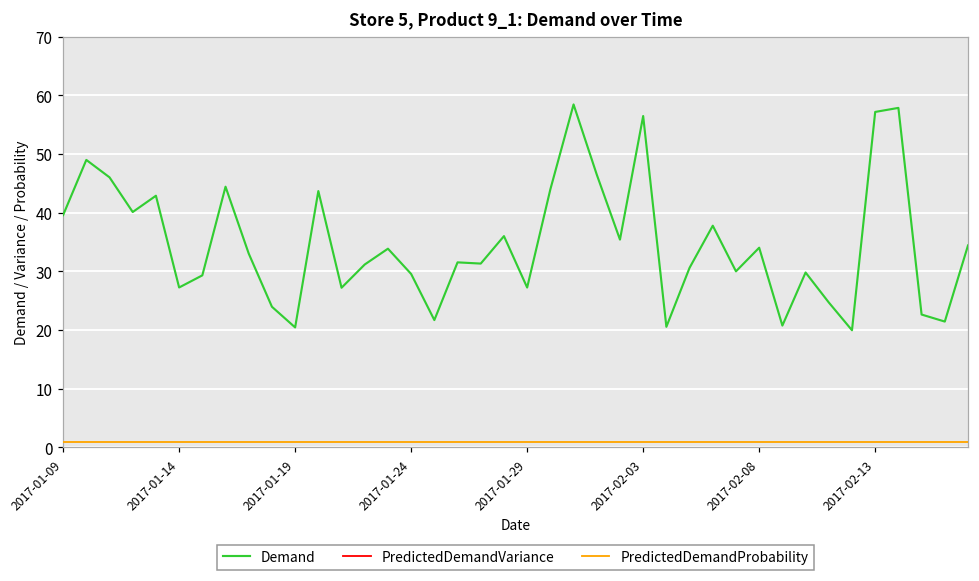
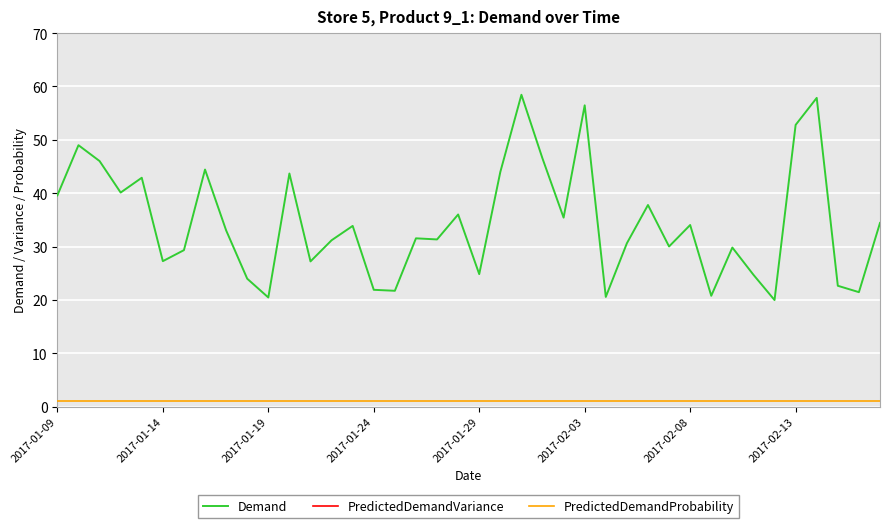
  {
    "Demand": {
      "2017-01-09": 40,
      "2017-01-14": 27,
      "2017-01-19": 20,
-     "2017-01-24": 30,
-     "2017-01-29": 27,
+     "2017-01-24": 22,
+     "2017-01-29": 25,
      "2017-02-03": 56,
      "2017-02-08": 34,
-     "2017-02-13": 57
+     "2017-02-13": 53
    },
    "PredictedDemandProbability": {
      "2017-01-09": 1,
      "2017-01-14": 1,
      "2017-01-19": 1,
      "2017-01-24": 1,
      "2017-01-29": 1,
      "2017-02-03": 1,
      "2017-02-08": 1,
      "2017-02-13": 1
    }
  }
